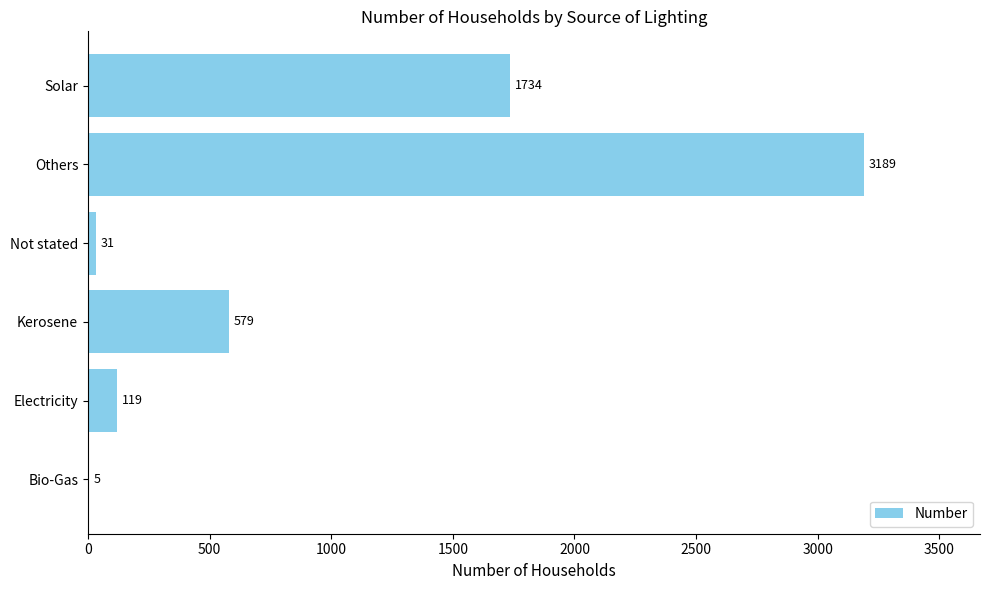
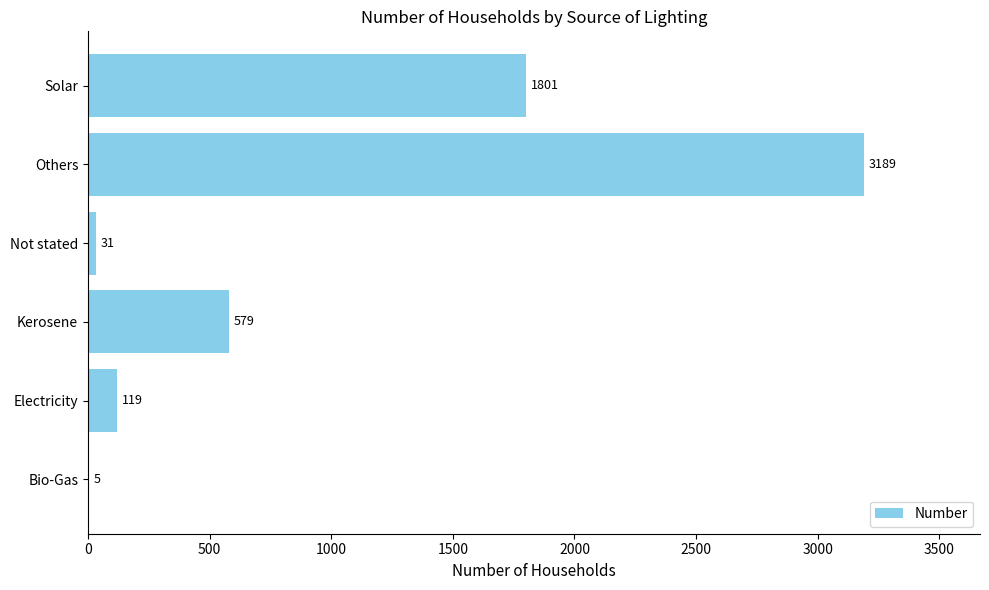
  {
-   "Solar": 1734,
+   "Solar": 1801,
    "Others": 3189,
    "Not stated": 31,
    "Kerosene": 579,
    "Electricity": 119,
    "Bio-Gas": 5
  }
